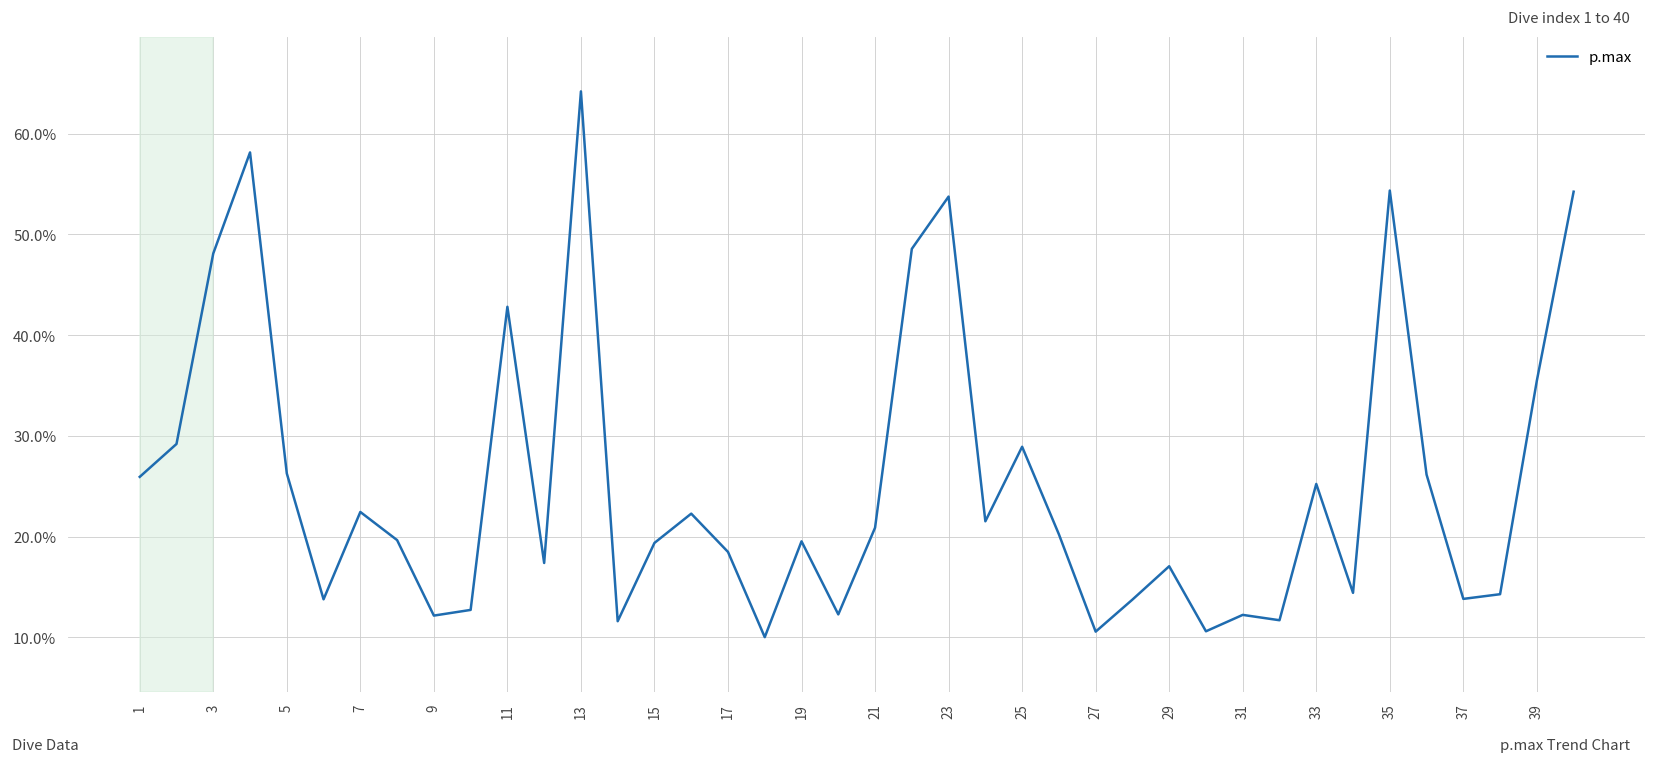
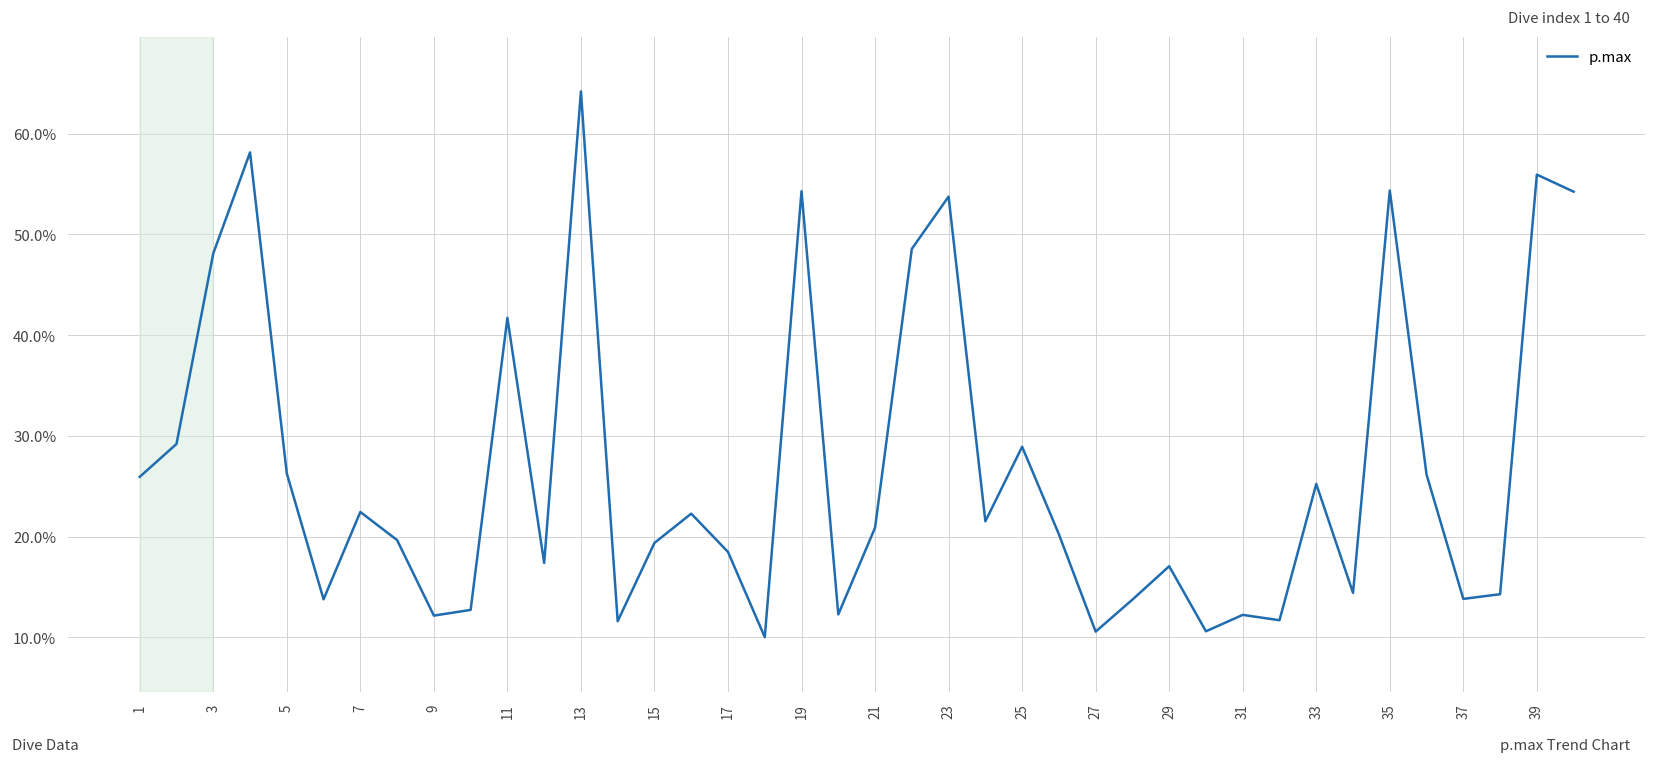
  {
    "1": "26%",
    "3": "48%",
    "5": "26%",
    "7": "22%",
    "9": "12%",
-   "11": "43%",
+   "11": "42%",
    "13": "64%",
    "15": "19%",
    "17": "18%",
-   "19": "20%",
+   "19": "54%",
    "21": "21%",
    "23": "54%",
    "25": "29%",
    "27": "11%",
    "29": "17%",
    "31": "12%",
    "33": "25%",
    "35": "54%",
    "37": "14%",
-   "39": "35%"
+   "39": "56%"
  }
